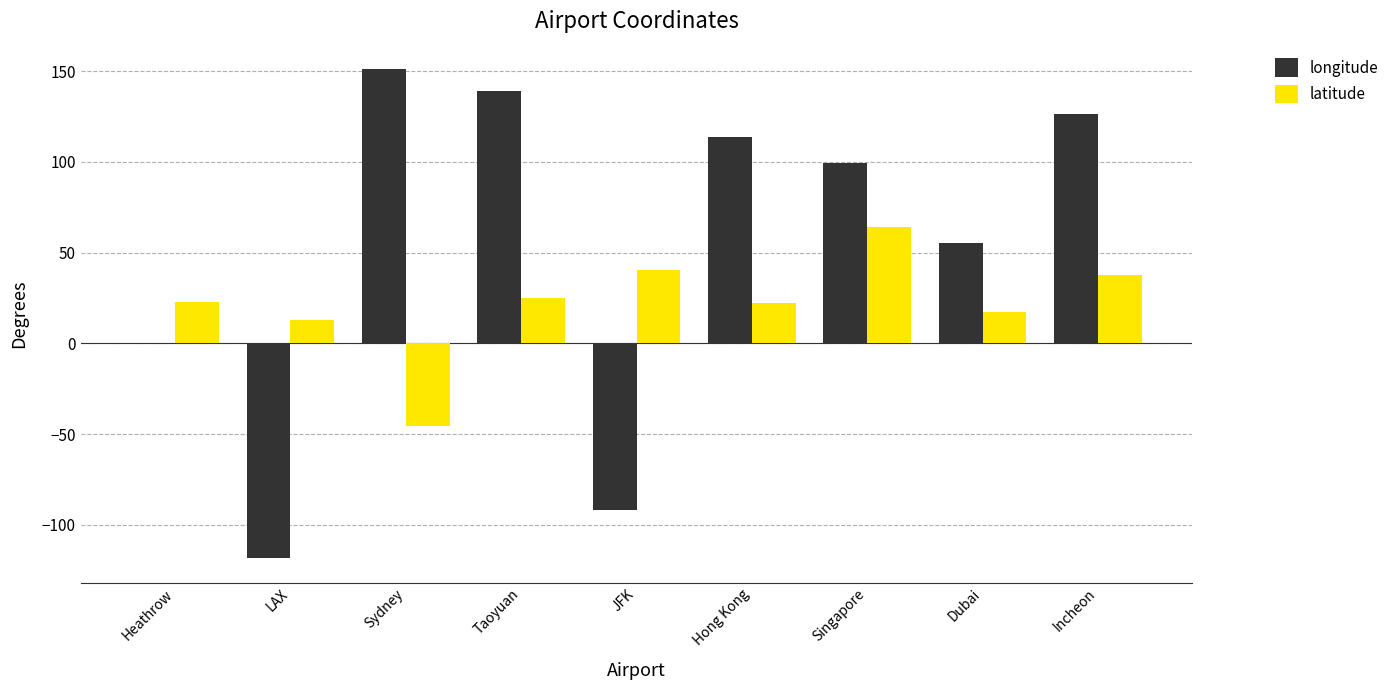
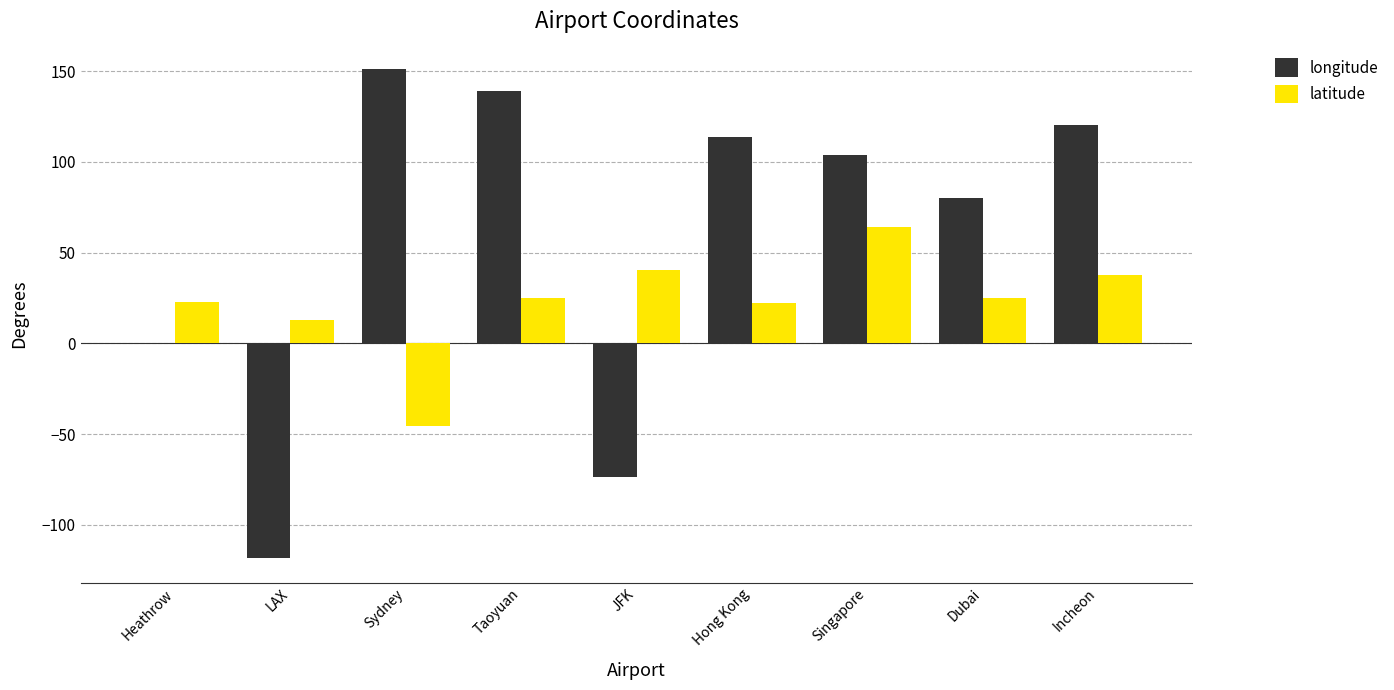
  {
    "longitude": {
      "LAX": -118,
      "Sydney": 151,
      "Taoyuan": 139,
-     "JFK": -92,
+     "JFK": -74,
      "Hong Kong": 114,
-     "Singapore": 99,
-     "Dubai": 55,
-     "Incheon": 126
+     "Singapore": 104,
+     "Dubai": 80,
+     "Incheon": 121
    },
    "latitude": {
      "Heathrow": 23,
      "LAX": 13,
      "Sydney": -45,
      "Taoyuan": 25,
      "JFK": 41,
      "Hong Kong": 22,
      "Singapore": 64,
-     "Dubai": 17,
+     "Dubai": 25,
      "Incheon": 37
    }
  }
